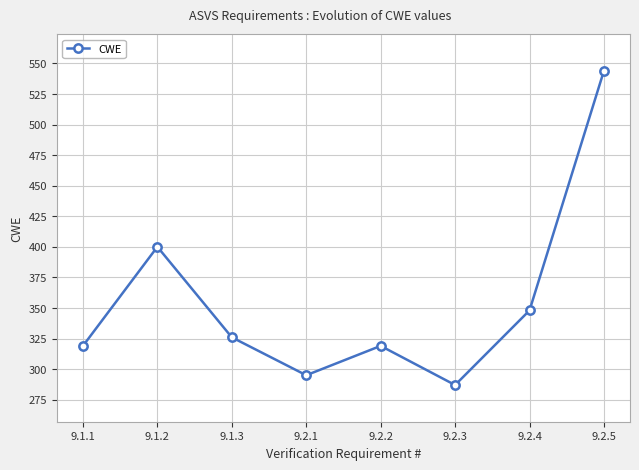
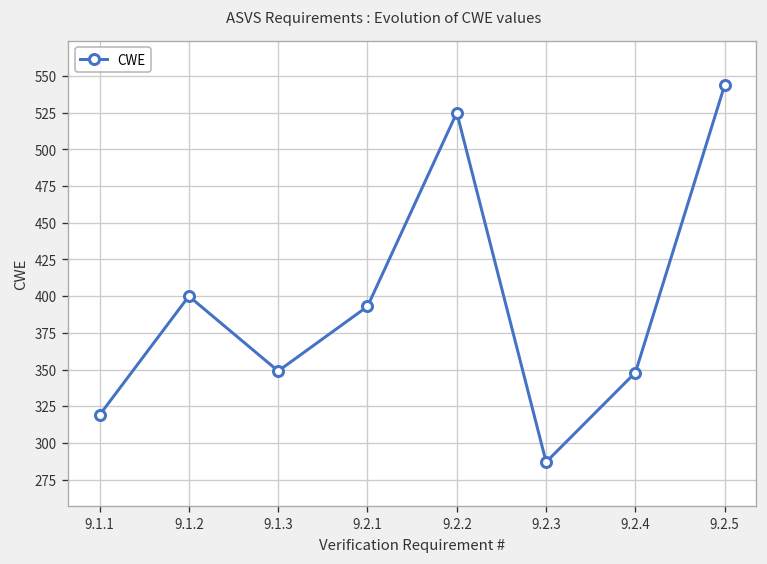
  {
    "9.1.1": 319,
    "9.1.2": 400,
-   "9.1.3": 326,
-   "9.2.1": 295,
-   "9.2.2": 319,
+   "9.1.3": 349,
+   "9.2.1": 393,
+   "9.2.2": 525,
    "9.2.3": 287,
    "9.2.4": 348,
    "9.2.5": 544
  }
